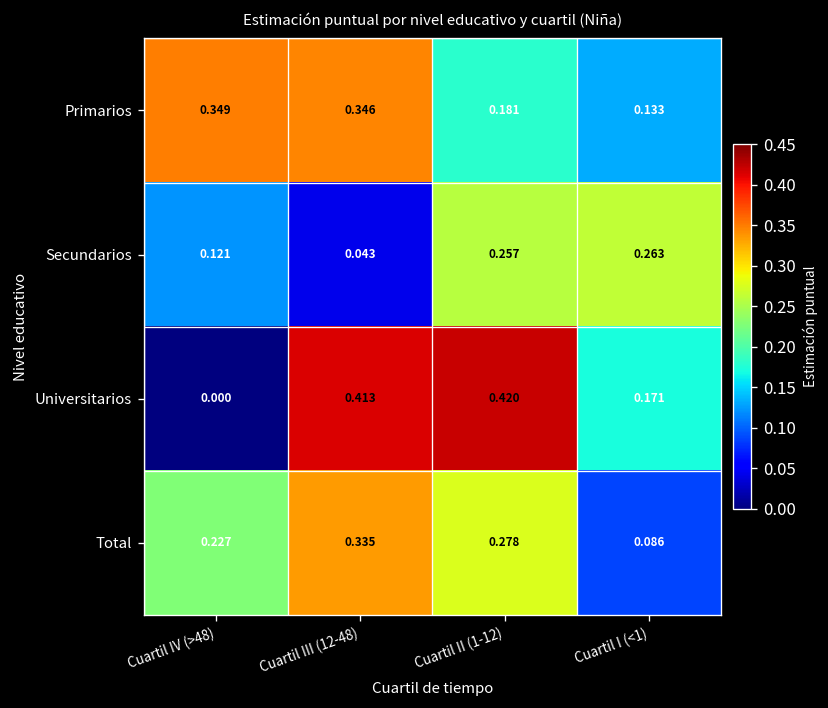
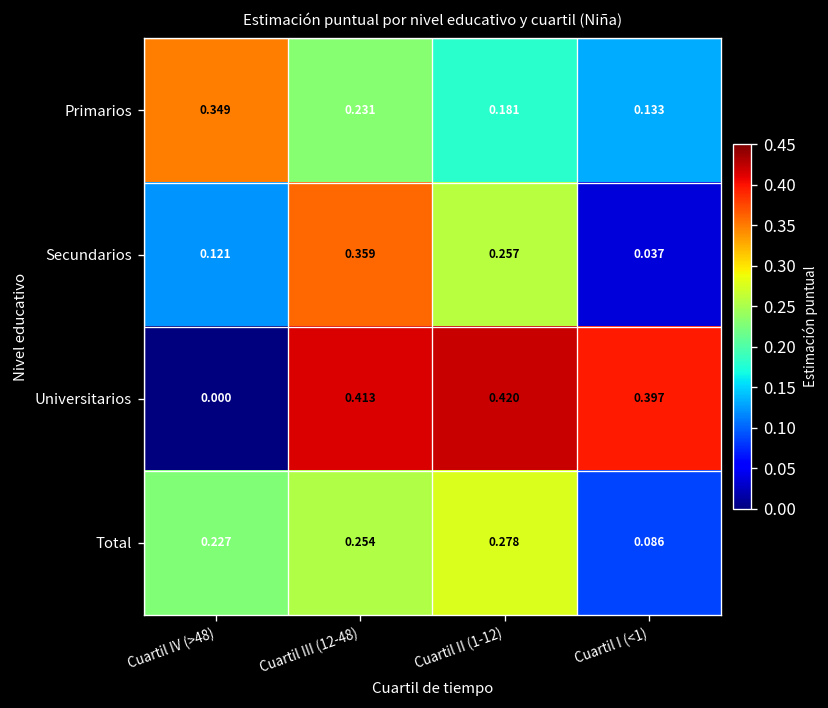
  {
    "Primarios": {
      "Cuartil IV (>48)": 0.349,
-     "Cuartil III (12-48)": 0.346,
+     "Cuartil III (12-48)": 0.231,
      "Cuartil II (1-12)": 0.181,
      "Cuartil I (<1)": 0.133
    },
    "Secundarios": {
      "Cuartil IV (>48)": 0.121,
-     "Cuartil III (12-48)": 0.043,
+     "Cuartil III (12-48)": 0.359,
      "Cuartil II (1-12)": 0.257,
-     "Cuartil I (<1)": 0.263
+     "Cuartil I (<1)": 0.037
    },
    "Universitarios": {
      "Cuartil IV (>48)": 0.000,
      "Cuartil III (12-48)": 0.413,
      "Cuartil II (1-12)": 0.420,
-     "Cuartil I (<1)": 0.171
+     "Cuartil I (<1)": 0.397
    },
    "Total": {
      "Cuartil IV (>48)": 0.227,
-     "Cuartil III (12-48)": 0.335,
+     "Cuartil III (12-48)": 0.254,
      "Cuartil II (1-12)": 0.278,
      "Cuartil I (<1)": 0.086
    }
  }
